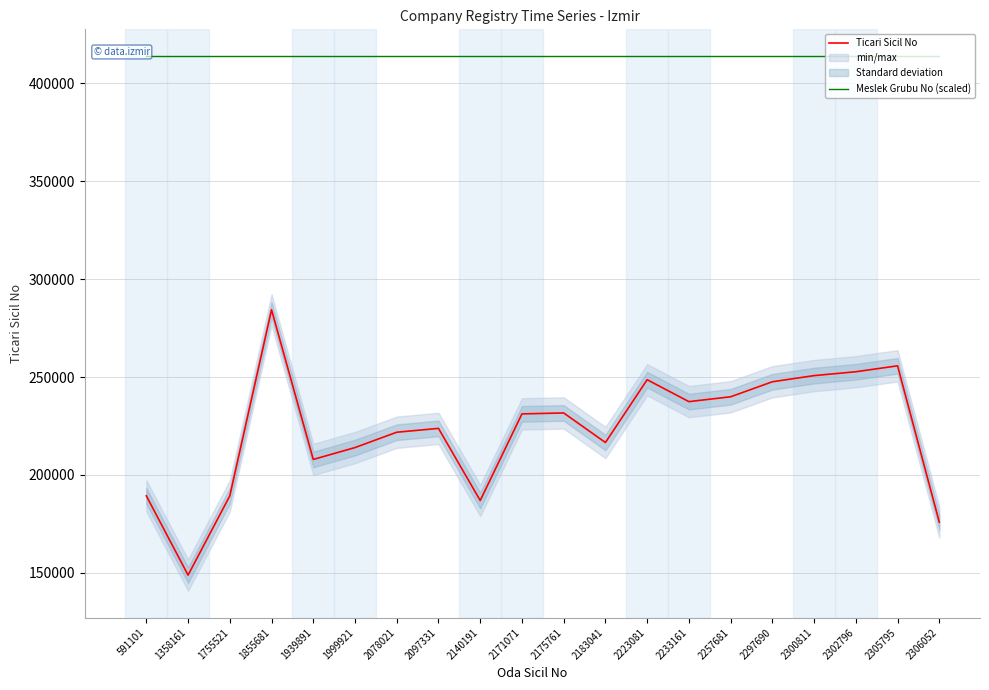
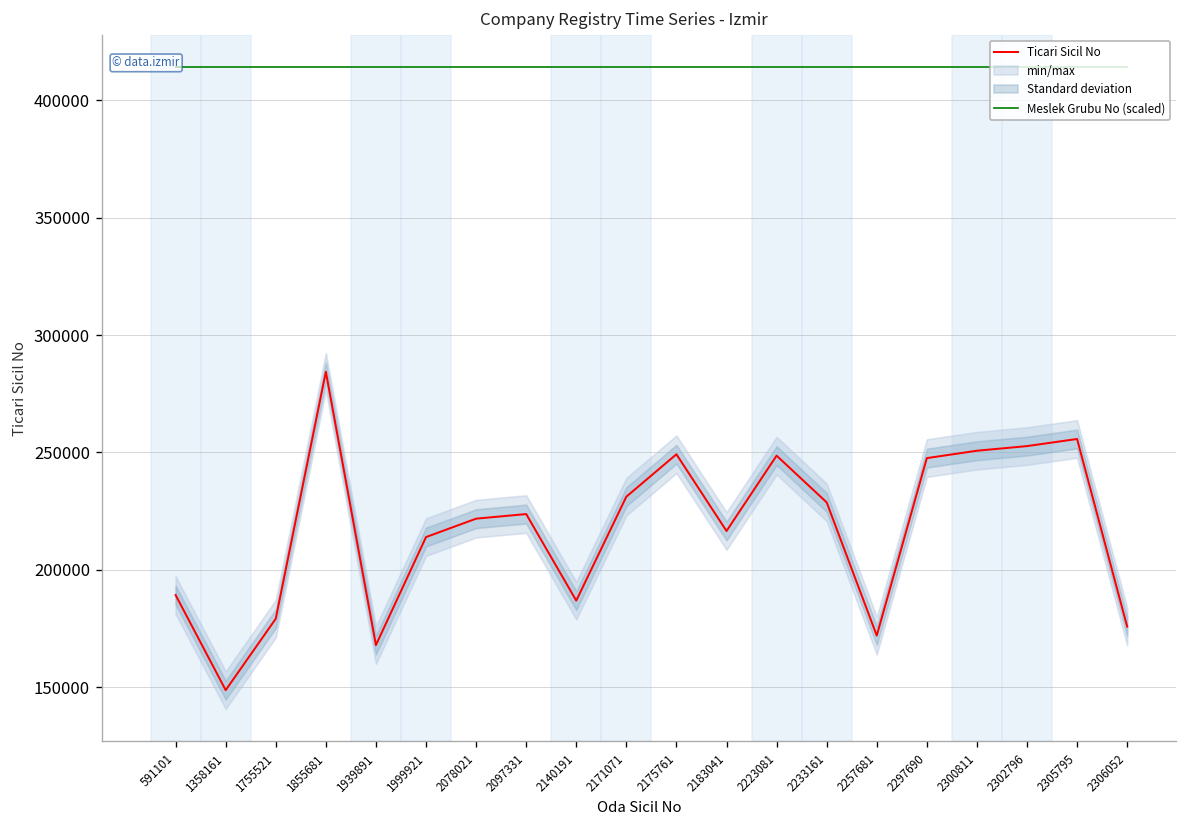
  {
    "Ticari Sicil No": {
      "591101": 189000,
      "1358161": 149000,
-     "1755521": 189000,
+     "1755521": 179000,
      "1855681": 284000,
-     "1939891": 208000,
+     "1939891": 168000,
      "1999921": 214000,
      "2078021": 222000,
      "2097331": 224000,
      "2140191": 187000,
      "2171071": 231000,
-     "2175761": 232000,
+     "2175761": 249000,
      "2183041": 217000,
      "2223081": 249000,
-     "2233161": 237000,
-     "2257681": 240000,
+     "2233161": 229000,
+     "2257681": 172000,
      "2297690": 248000,
      "2300811": 251000,
      "2302796": 253000,
      "2305795": 256000,
      "2306052": 176000
    },
    "Meslek Grubu No (scaled)": {
      "1358161": 414000,
      "1755521": 414000,
      "1855681": 414000,
      "1939891": 414000,
      "1999921": 414000,
      "2078021": 414000,
      "2097331": 414000,
      "2140191": 414000,
      "2171071": 414000,
      "2175761": 414000,
      "2183041": 414000,
      "2223081": 414000,
      "2233161": 414000,
      "2257681": 414000,
      "2297690": 414000,
      "2300811": 414000
    }
  }
